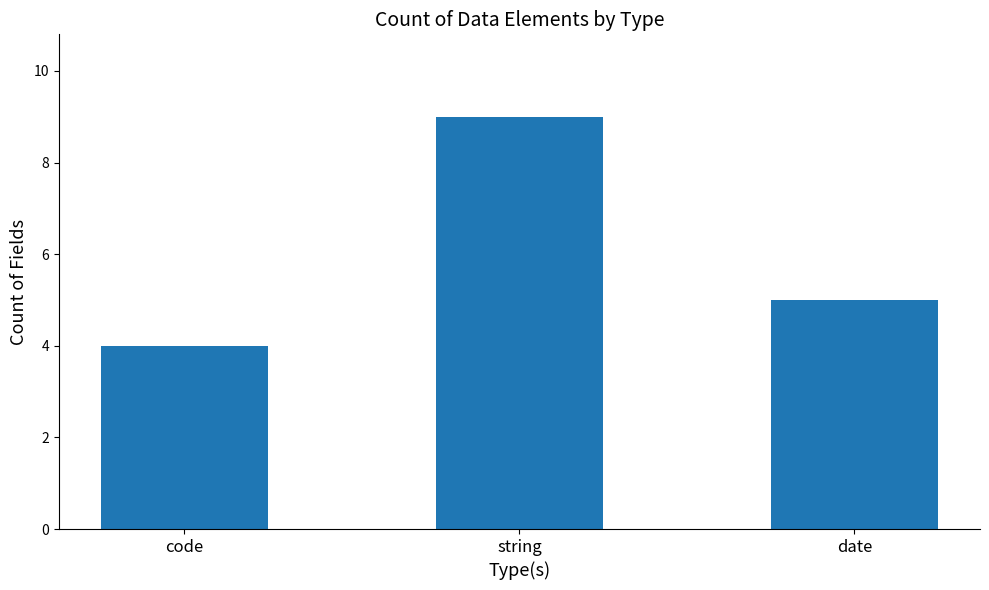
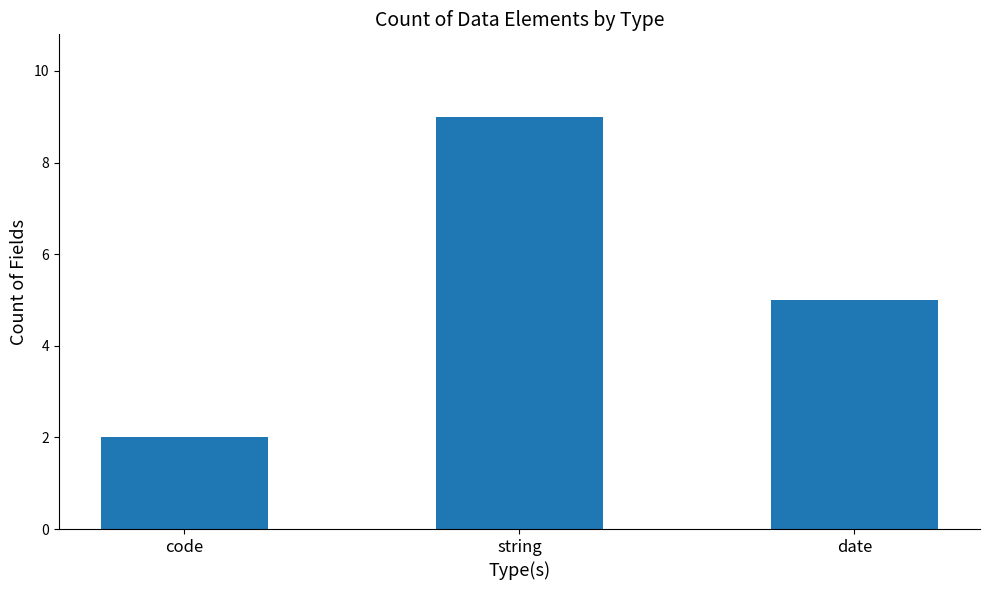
  {
-   "code": 4,
+   "code": 2,
    "string": 9,
    "date": 5
  }
